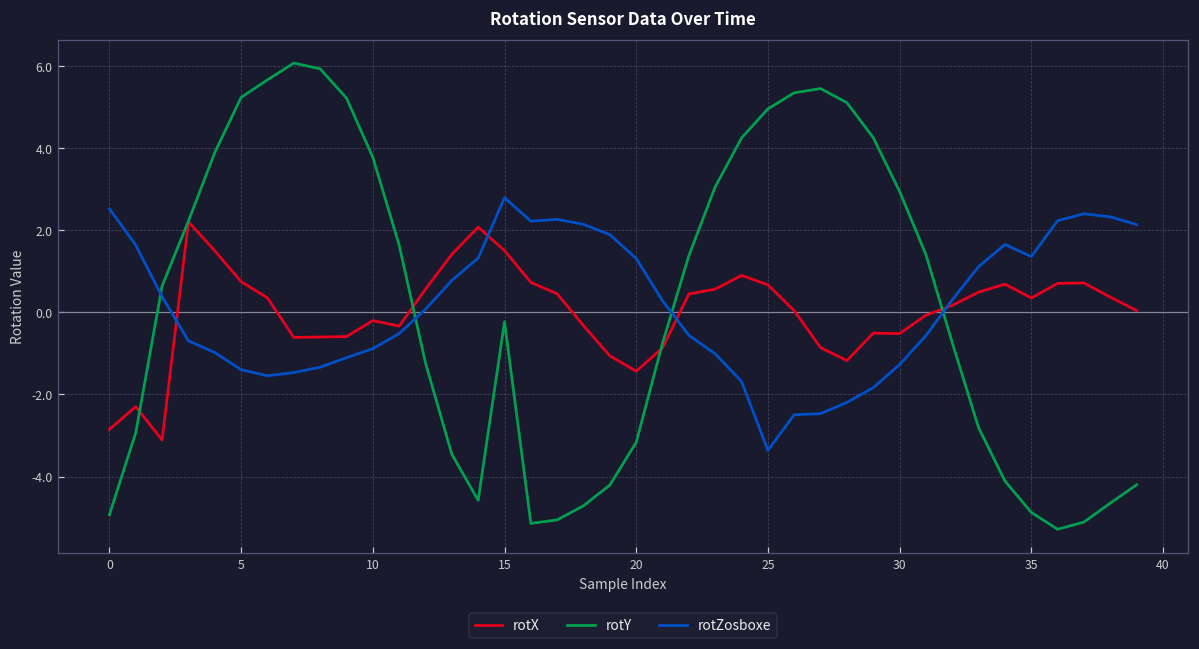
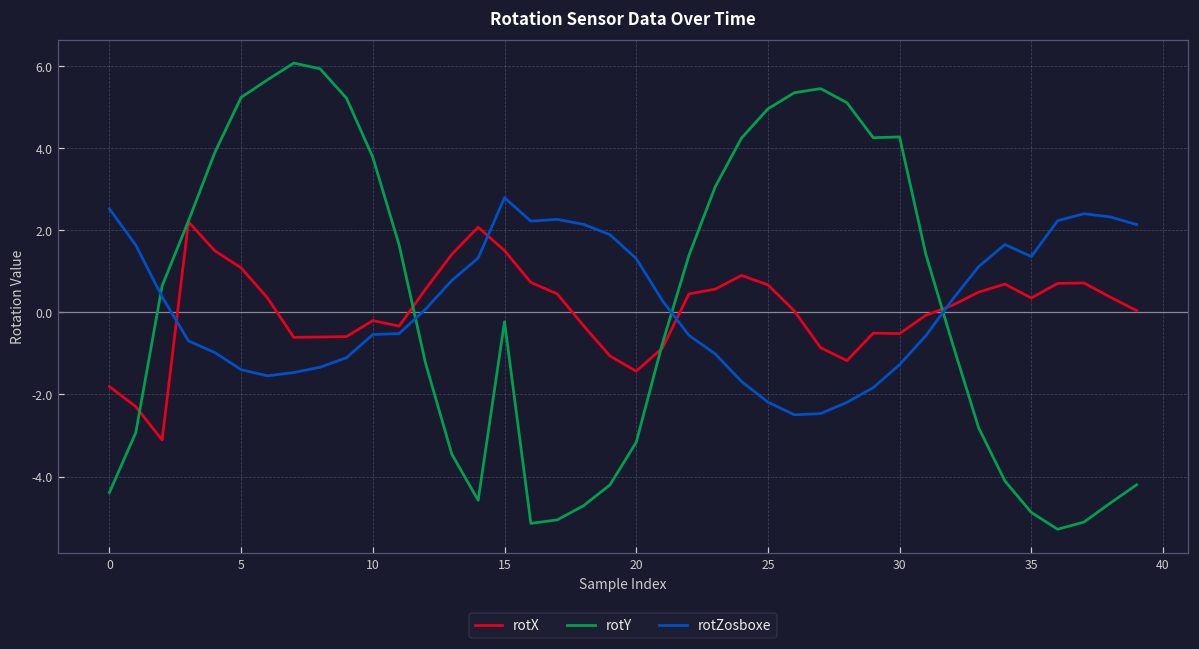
  {
    "rotX": {
-     "0": -2.9,
-     "5": 0.7,
+     "0": -1.8,
+     "5": 1.1,
      "10": -0.2,
      "15": 1.5,
      "20": -1.4,
      "25": 0.7,
      "30": -0.5,
      "35": 0.4
    },
    "rotY": {
-     "0": -4.9,
+     "0": -4.4,
      "5": 5.2,
      "10": 3.8,
      "15": -0.2,
      "20": -3.2,
      "25": 5.0,
-     "30": 2.9,
+     "30": 4.3,
      "35": -4.9
    },
    "rotZosboxe": {
      "0": 2.5,
      "5": -1.4,
-     "10": -0.9,
+     "10": -0.5,
      "15": 2.8,
      "20": 1.3,
-     "25": -3.4,
+     "25": -2.2,
      "30": -1.3,
      "35": 1.4
    }
  }
